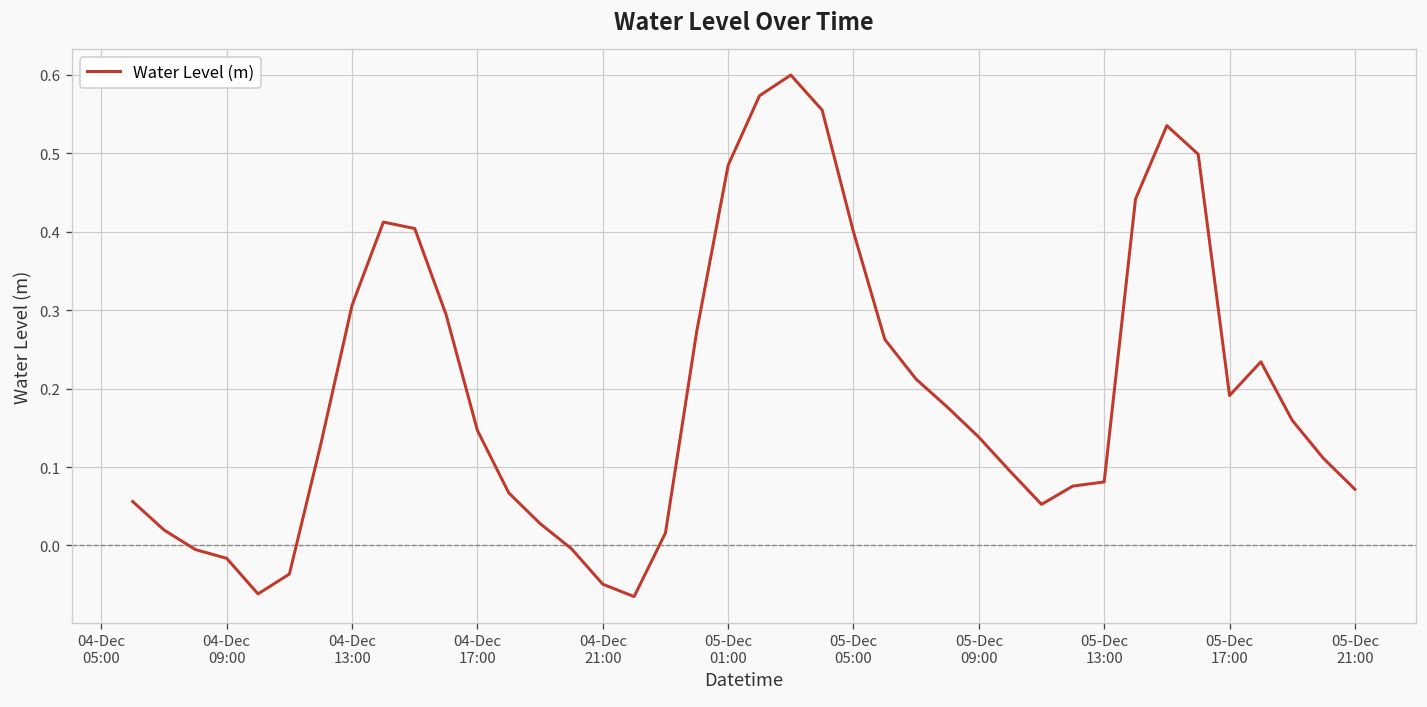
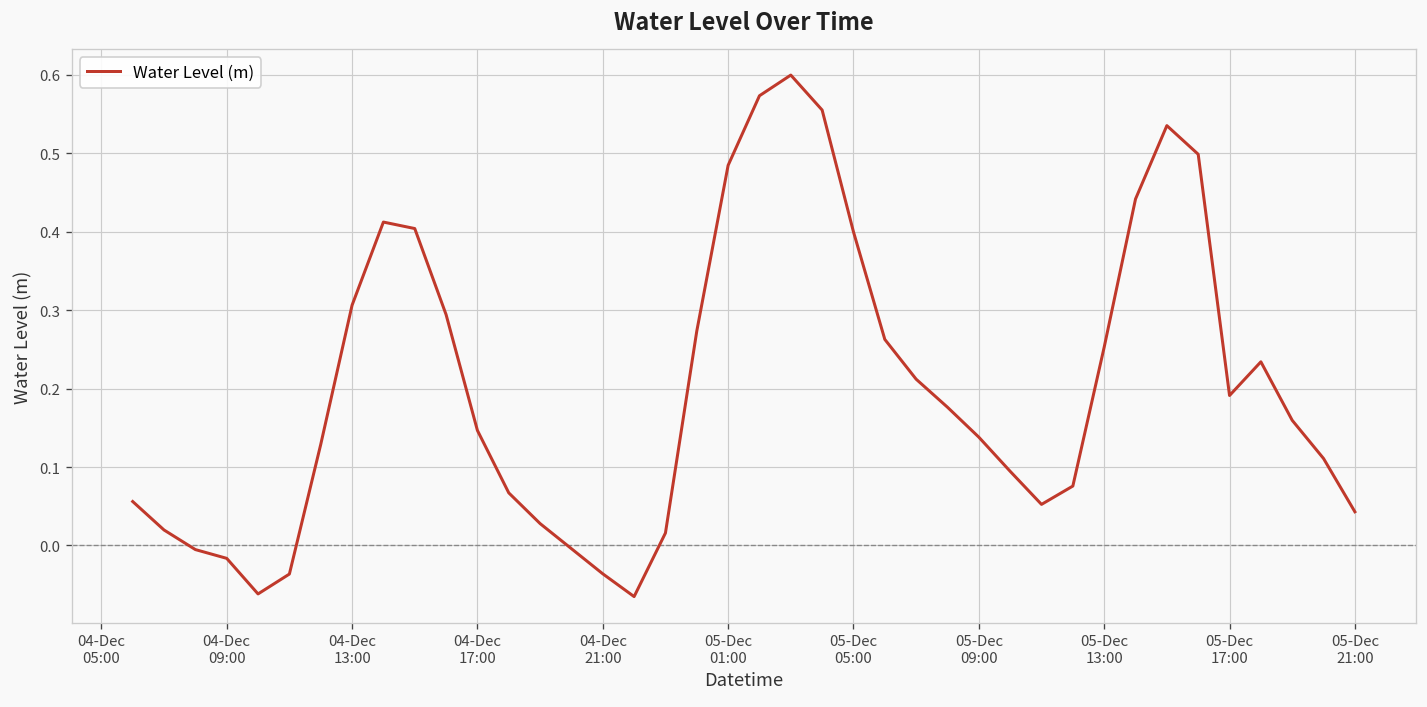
  {
    "04-Dec 09:00": -0.02,
    "04-Dec 13:00": 0.31,
    "04-Dec 17:00": 0.15,
-   "04-Dec 21:00": -0.05,
+   "04-Dec 21:00": -0.04,
    "05-Dec 01:00": 0.48,
    "05-Dec 05:00": 0.40,
    "05-Dec 09:00": 0.14,
-   "05-Dec 13:00": 0.08,
+   "05-Dec 13:00": 0.25,
    "05-Dec 17:00": 0.19,
-   "05-Dec 21:00": 0.07
+   "05-Dec 21:00": 0.04
  }
